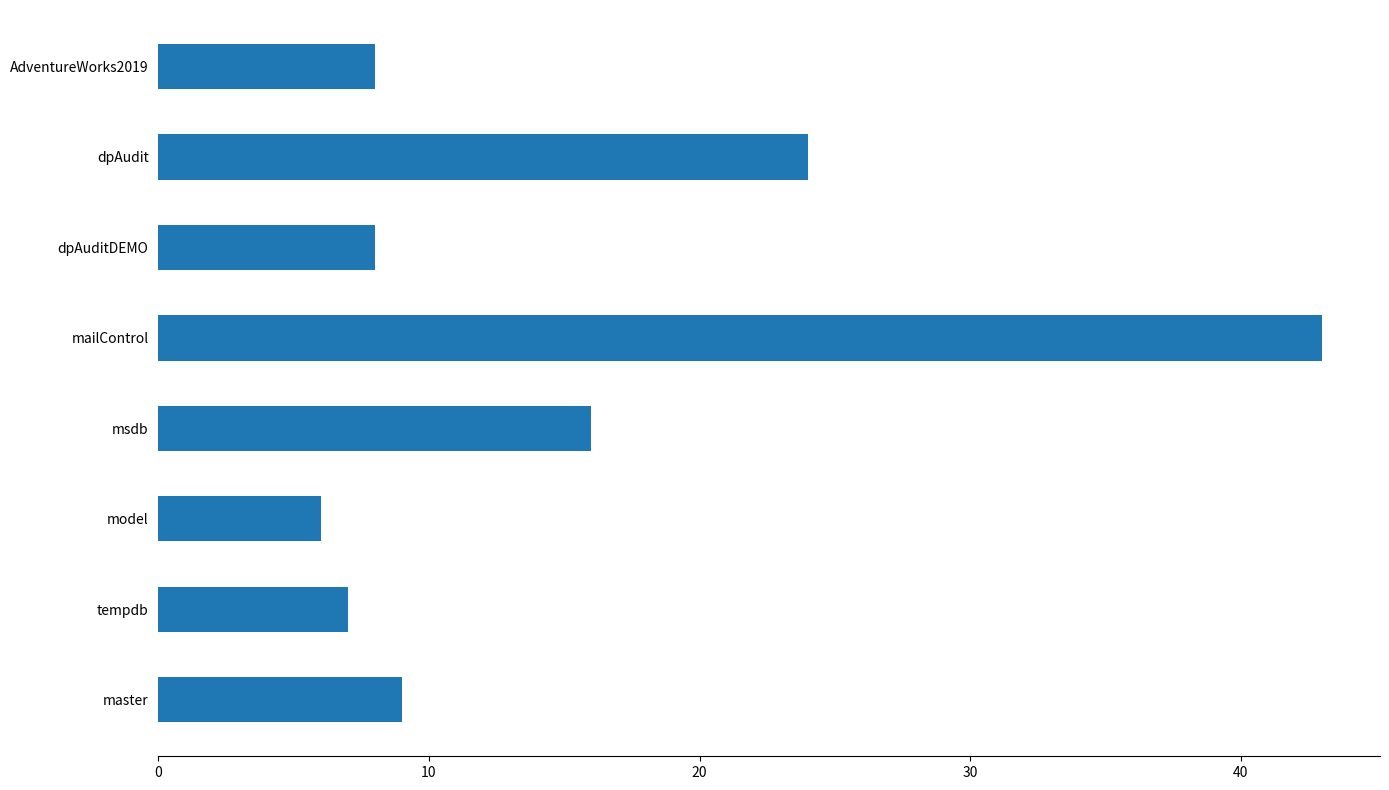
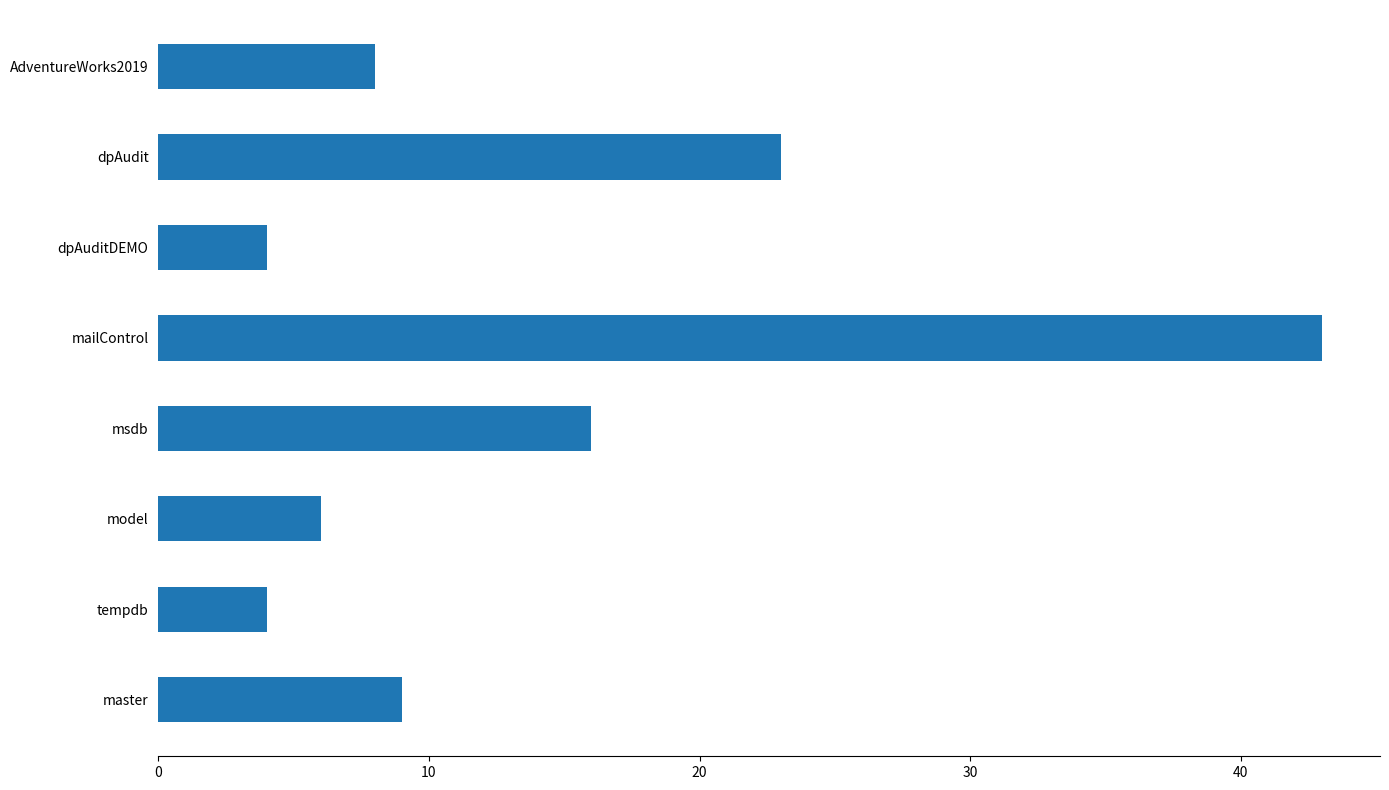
  {
    "AdventureWorks2019": 8,
-   "dpAudit": 24,
-   "dpAuditDEMO": 8,
+   "dpAudit": 23,
+   "dpAuditDEMO": 4,
    "mailControl": 43,
    "msdb": 16,
    "model": 6,
-   "tempdb": 7,
+   "tempdb": 4,
    "master": 9
  }
